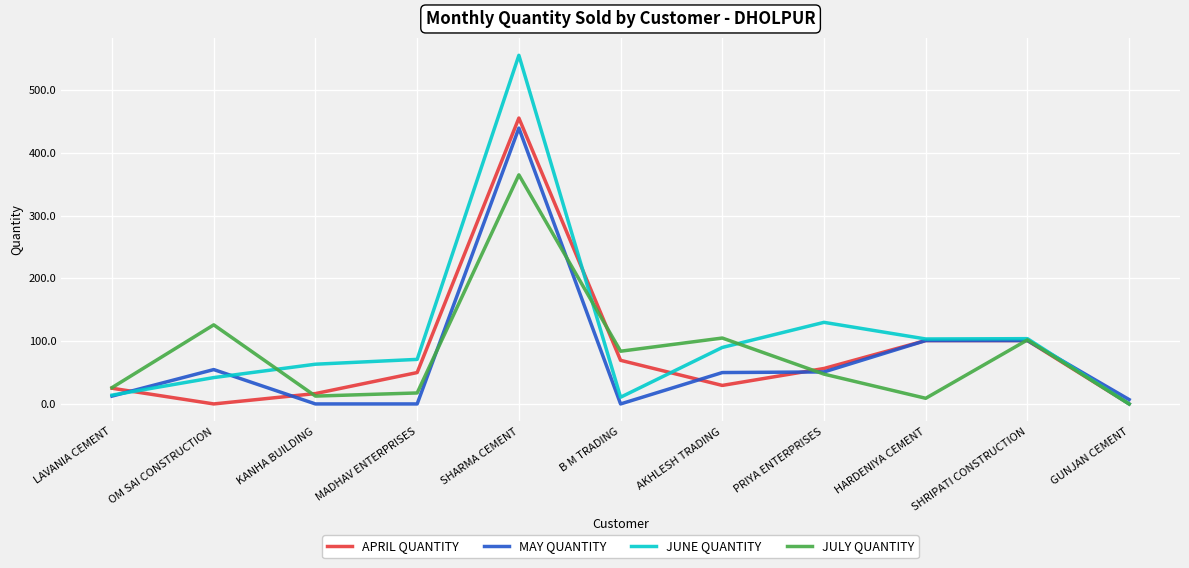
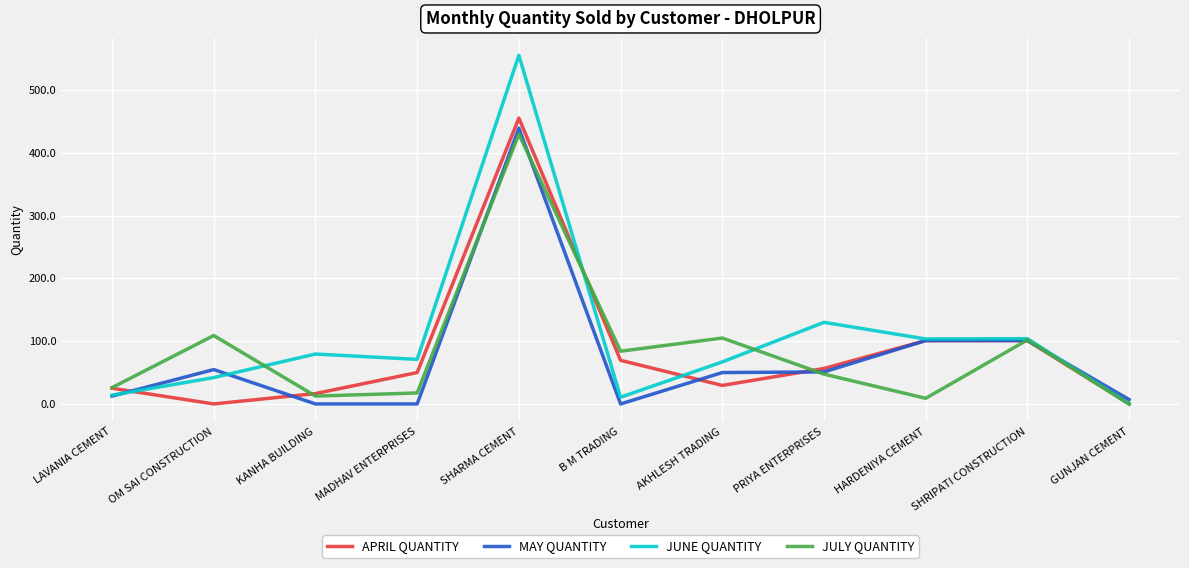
  {
    "APRIL QUANTITY": {
      "OM SAI CONSTRUCTION": 0,
      "MADHAV ENTERPRISES": 50,
      "SHARMA CEMENT": 460,
      "B M TRADING": 70,
      "AKHLESH TRADING": 30,
      "PRIYA ENTERPRISES": 60
    },
    "MAY QUANTITY": {
      "OM SAI CONSTRUCTION": 50,
      "KANHA BUILDING": 0,
      "MADHAV ENTERPRISES": 0,
      "SHARMA CEMENT": 440,
      "B M TRADING": 0,
      "AKHLESH TRADING": 50,
      "GUNJAN CEMENT": 10
    },
    "JUNE QUANTITY": {
      "OM SAI CONSTRUCTION": 40,
-     "KANHA BUILDING": 60,
+     "KANHA BUILDING": 80,
      "MADHAV ENTERPRISES": 70,
      "SHARMA CEMENT": 560,
      "B M TRADING": 10,
-     "AKHLESH TRADING": 90,
+     "AKHLESH TRADING": 70,
      "PRIYA ENTERPRISES": 130
    },
    "JULY QUANTITY": {
-     "OM SAI CONSTRUCTION": 130,
+     "OM SAI CONSTRUCTION": 110,
      "MADHAV ENTERPRISES": 20,
-     "SHARMA CEMENT": 370,
+     "SHARMA CEMENT": 430,
      "B M TRADING": 80,
      "AKHLESH TRADING": 110,
      "HARDENIYA CEMENT": 10
    }
  }
